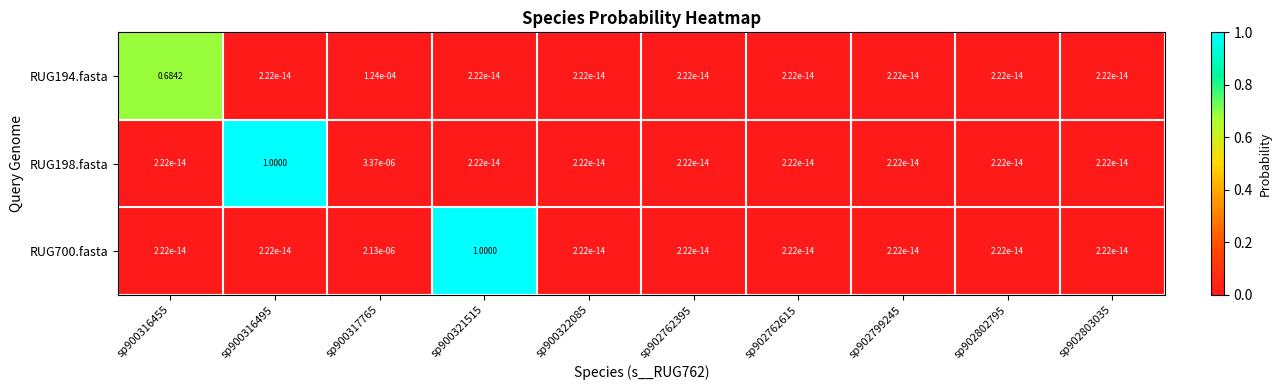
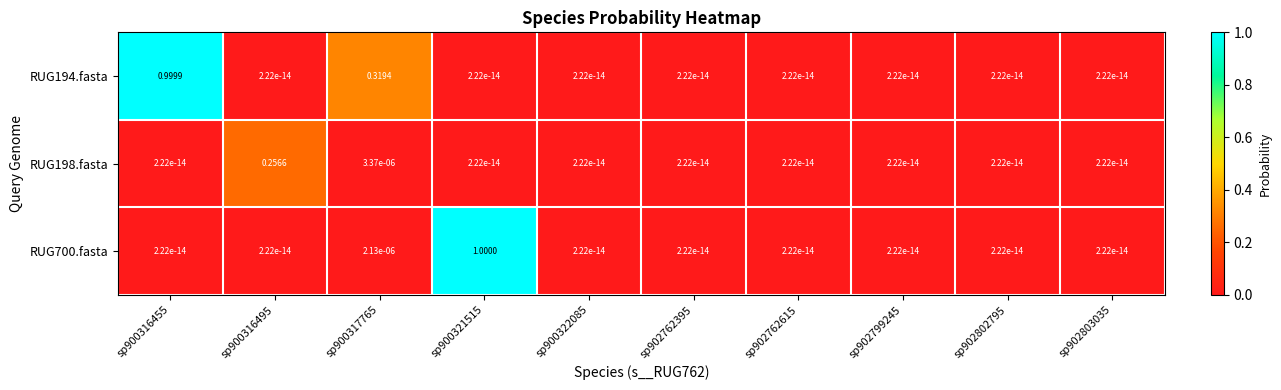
  {
    "RUG194.fasta": {
-     "sp900316455": "0.6842",
+     "sp900316455": "0.9999",
      "sp900316495": "2.22e-14",
-     "sp900317765": "1.24e-04",
+     "sp900317765": "0.3194",
      "sp900321515": "2.22e-14",
      "sp900322085": "2.22e-14",
      "sp902762395": "2.22e-14",
      "sp902762615": "2.22e-14",
      "sp902799245": "2.22e-14",
      "sp902802795": "2.22e-14",
      "sp902803035": "2.22e-14"
    },
    "RUG198.fasta": {
      "sp900316455": "2.22e-14",
-     "sp900316495": "1.0000",
+     "sp900316495": "0.2566",
      "sp900317765": "3.37e-06",
      "sp900321515": "2.22e-14",
      "sp900322085": "2.22e-14",
      "sp902762395": "2.22e-14",
      "sp902762615": "2.22e-14",
      "sp902799245": "2.22e-14",
      "sp902802795": "2.22e-14",
      "sp902803035": "2.22e-14"
    },
    "RUG700.fasta": {
      "sp900316455": "2.22e-14",
      "sp900316495": "2.22e-14",
      "sp900317765": "2.13e-06",
      "sp900321515": "1.0000",
      "sp900322085": "2.22e-14",
      "sp902762395": "2.22e-14",
      "sp902762615": "2.22e-14",
      "sp902799245": "2.22e-14",
      "sp902802795": "2.22e-14",
      "sp902803035": "2.22e-14"
    }
  }
